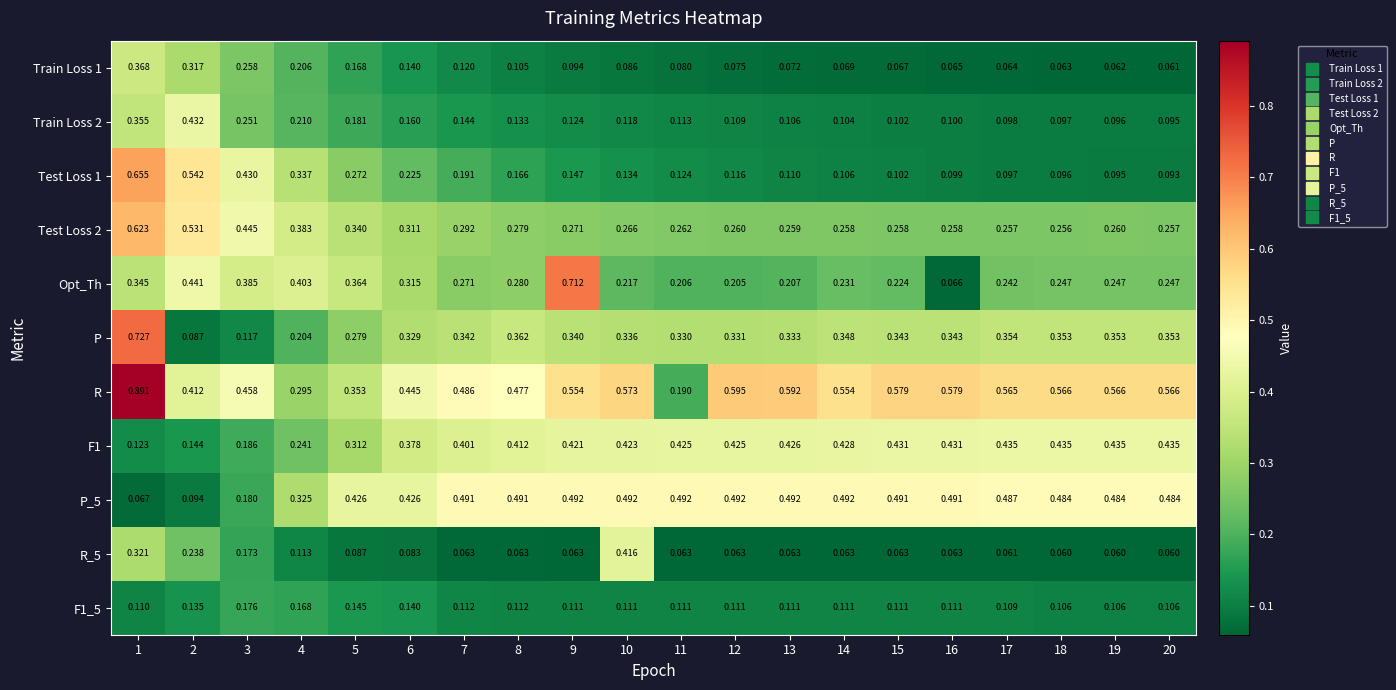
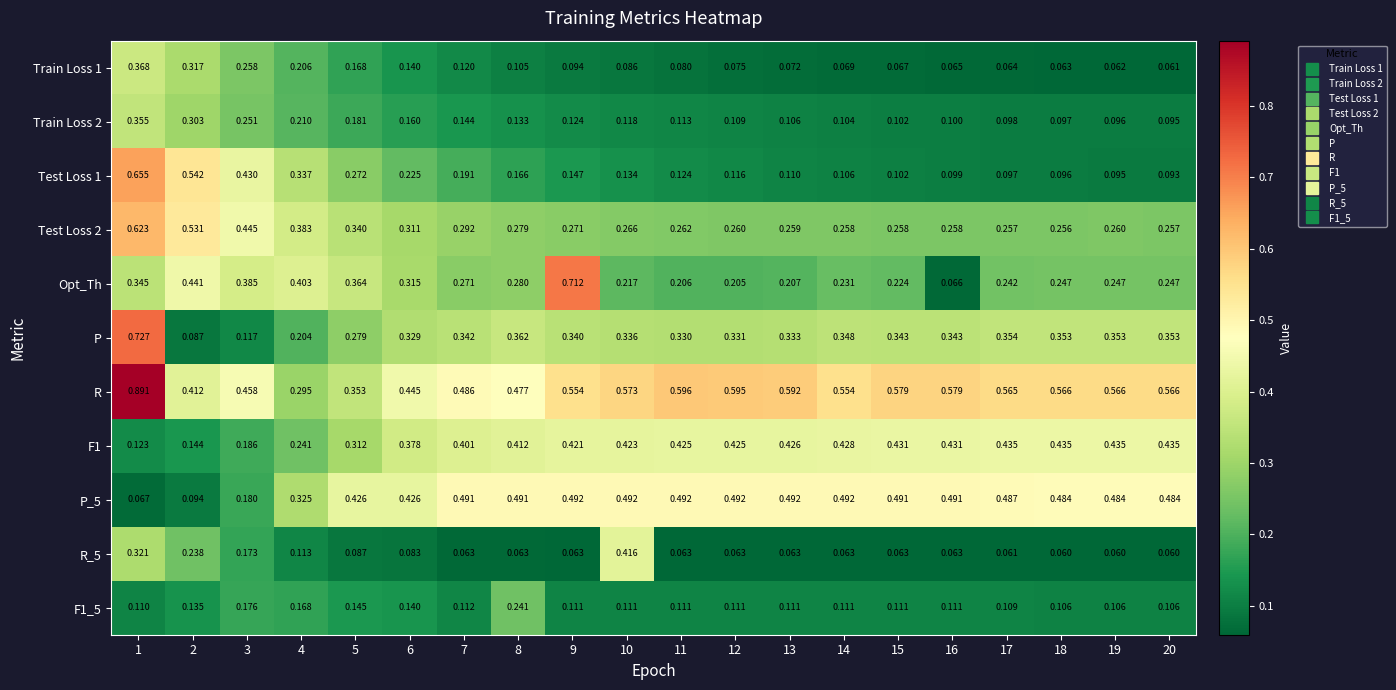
  {
    "Train Loss 2": {
      "1": 0.355,
-     "2": 0.432,
+     "2": 0.303,
      "3": 0.251,
      "4": 0.210,
      "5": 0.181,
      "6": 0.160,
      "7": 0.144,
      "8": 0.133,
      "9": 0.124,
      "10": 0.118,
      "11": 0.113,
      "12": 0.109,
      "13": 0.106,
      "14": 0.104,
      "15": 0.102,
      "16": 0.100,
      "17": 0.098,
      "18": 0.097,
      "19": 0.096,
      "20": 0.095
    },
    "R": {
      "1": 0.891,
      "2": 0.412,
      "3": 0.458,
      "4": 0.295,
      "5": 0.353,
      "6": 0.445,
      "7": 0.486,
      "8": 0.477,
      "9": 0.554,
      "10": 0.573,
-     "11": 0.190,
+     "11": 0.596,
      "12": 0.595,
      "13": 0.592,
      "14": 0.554,
      "15": 0.579,
      "16": 0.579,
      "17": 0.565,
      "18": 0.566,
      "19": 0.566,
      "20": 0.566
    },
    "F1_5": {
      "1": 0.110,
      "2": 0.135,
      "3": 0.176,
      "4": 0.168,
      "5": 0.145,
      "6": 0.140,
      "7": 0.112,
-     "8": 0.112,
+     "8": 0.241,
      "9": 0.111,
      "10": 0.111,
      "11": 0.111,
      "12": 0.111,
      "13": 0.111,
      "14": 0.111,
      "15": 0.111,
      "16": 0.111,
      "17": 0.109,
      "18": 0.106,
      "19": 0.106,
      "20": 0.106
    }
  }
